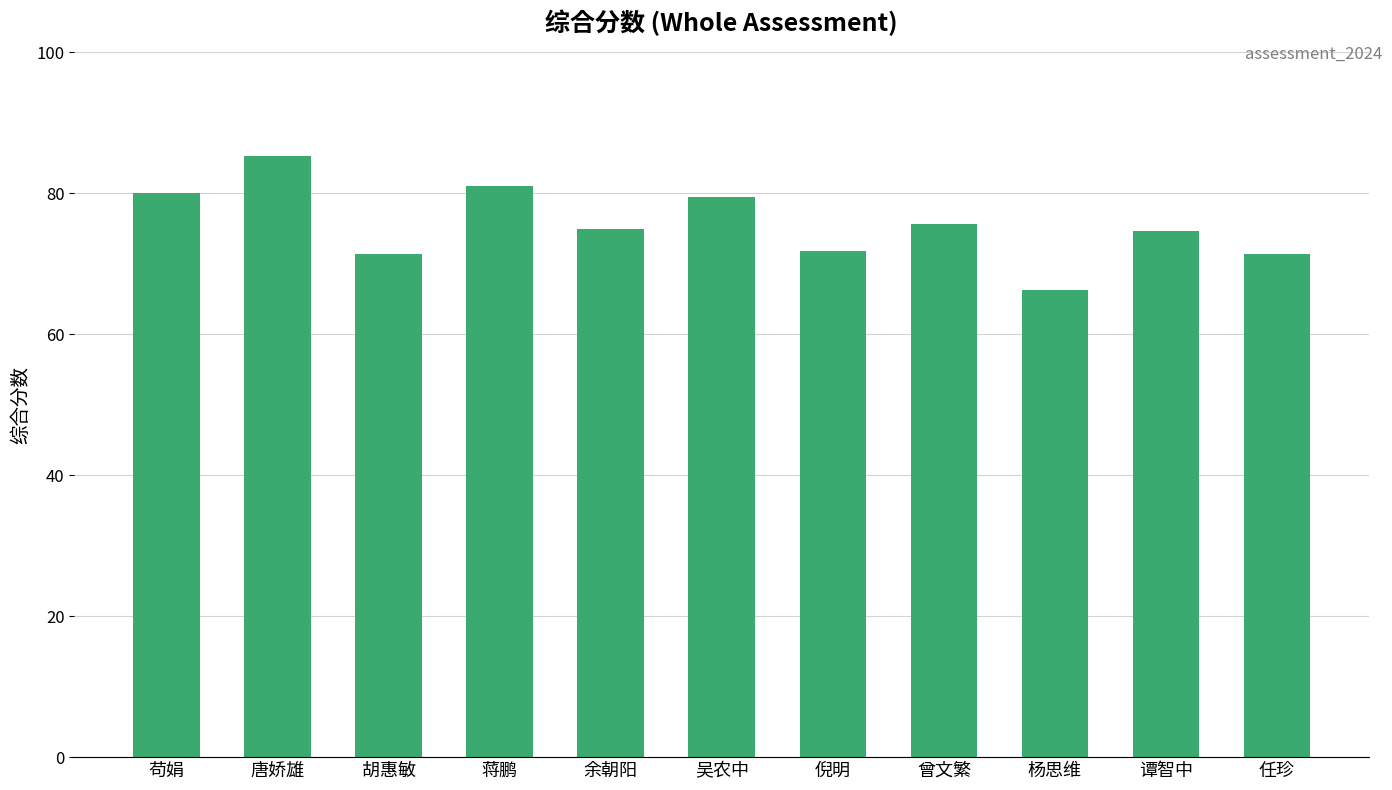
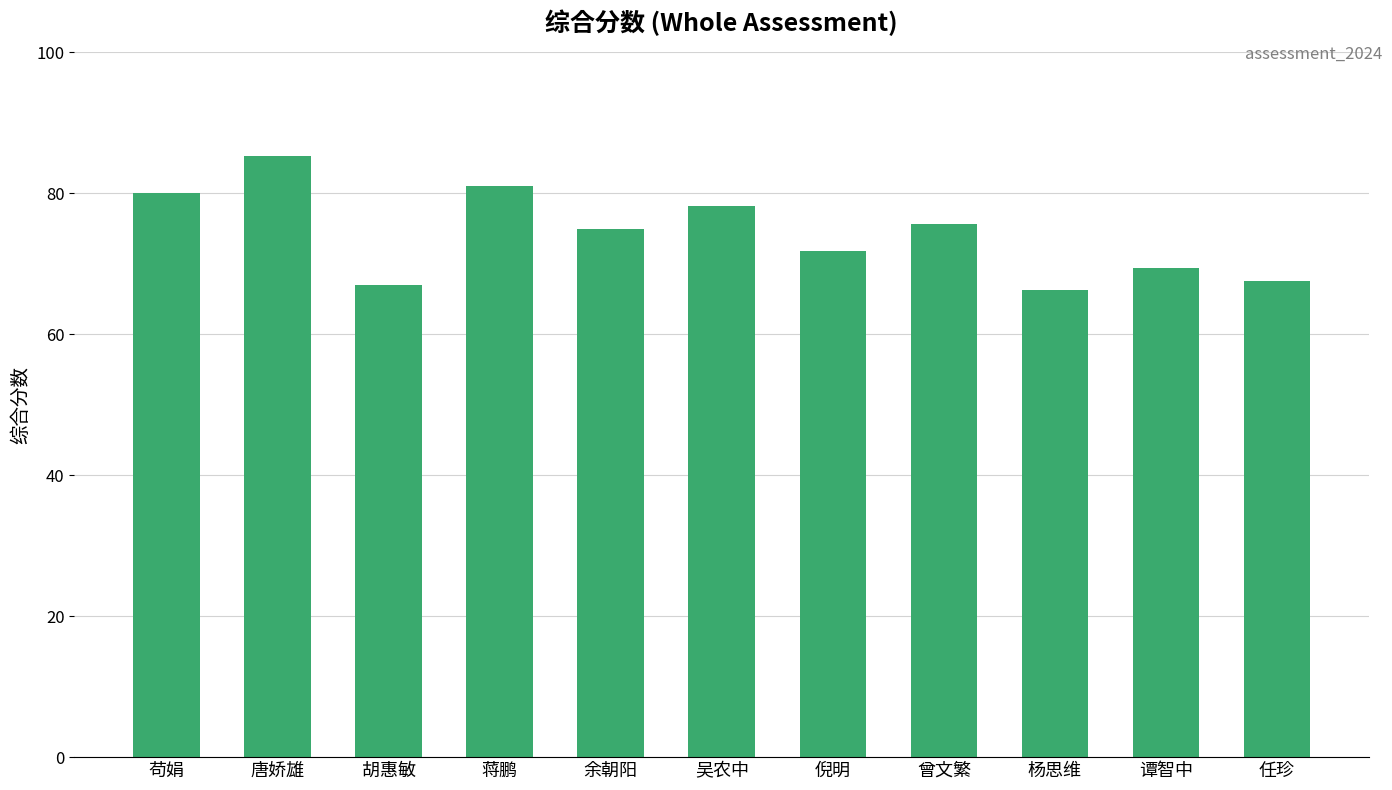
  {
    "苟娟": 80,
    "唐娇雄": 85,
-   "胡惠敏": 71,
+   "胡惠敏": 67,
    "蒋鹏": 81,
    "余朝阳": 75,
-   "吴农中": 80,
+   "吴农中": 78,
    "倪明": 72,
    "曾文繁": 76,
    "杨思维": 66,
-   "谭智中": 75,
-   "任珍": 71
+   "谭智中": 69,
+   "任珍": 68
  }
